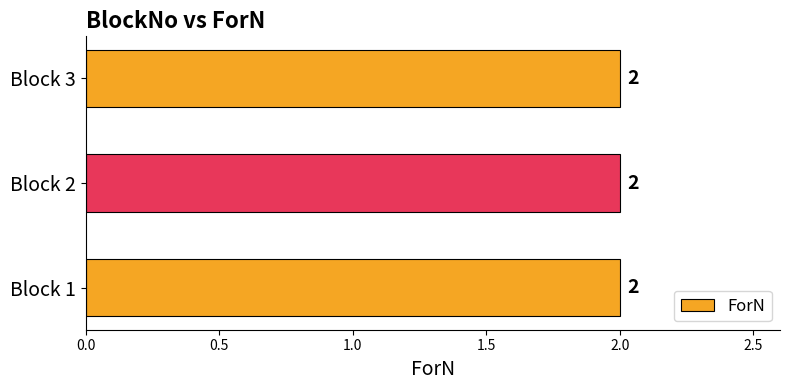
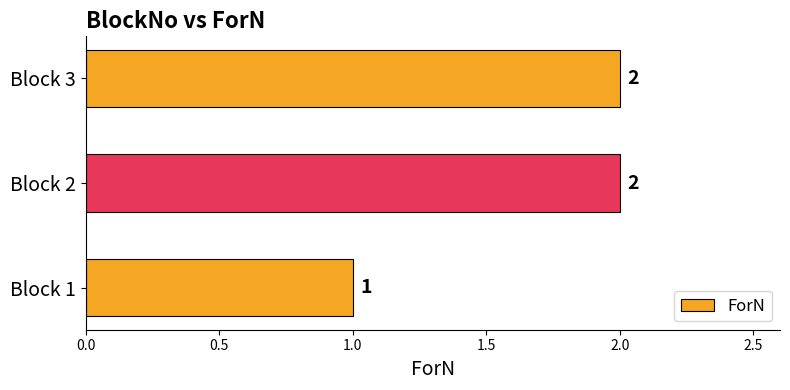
  {
    "Block 3": 2,
    "Block 2": 2,
-   "Block 1": 2
+   "Block 1": 1
  }
